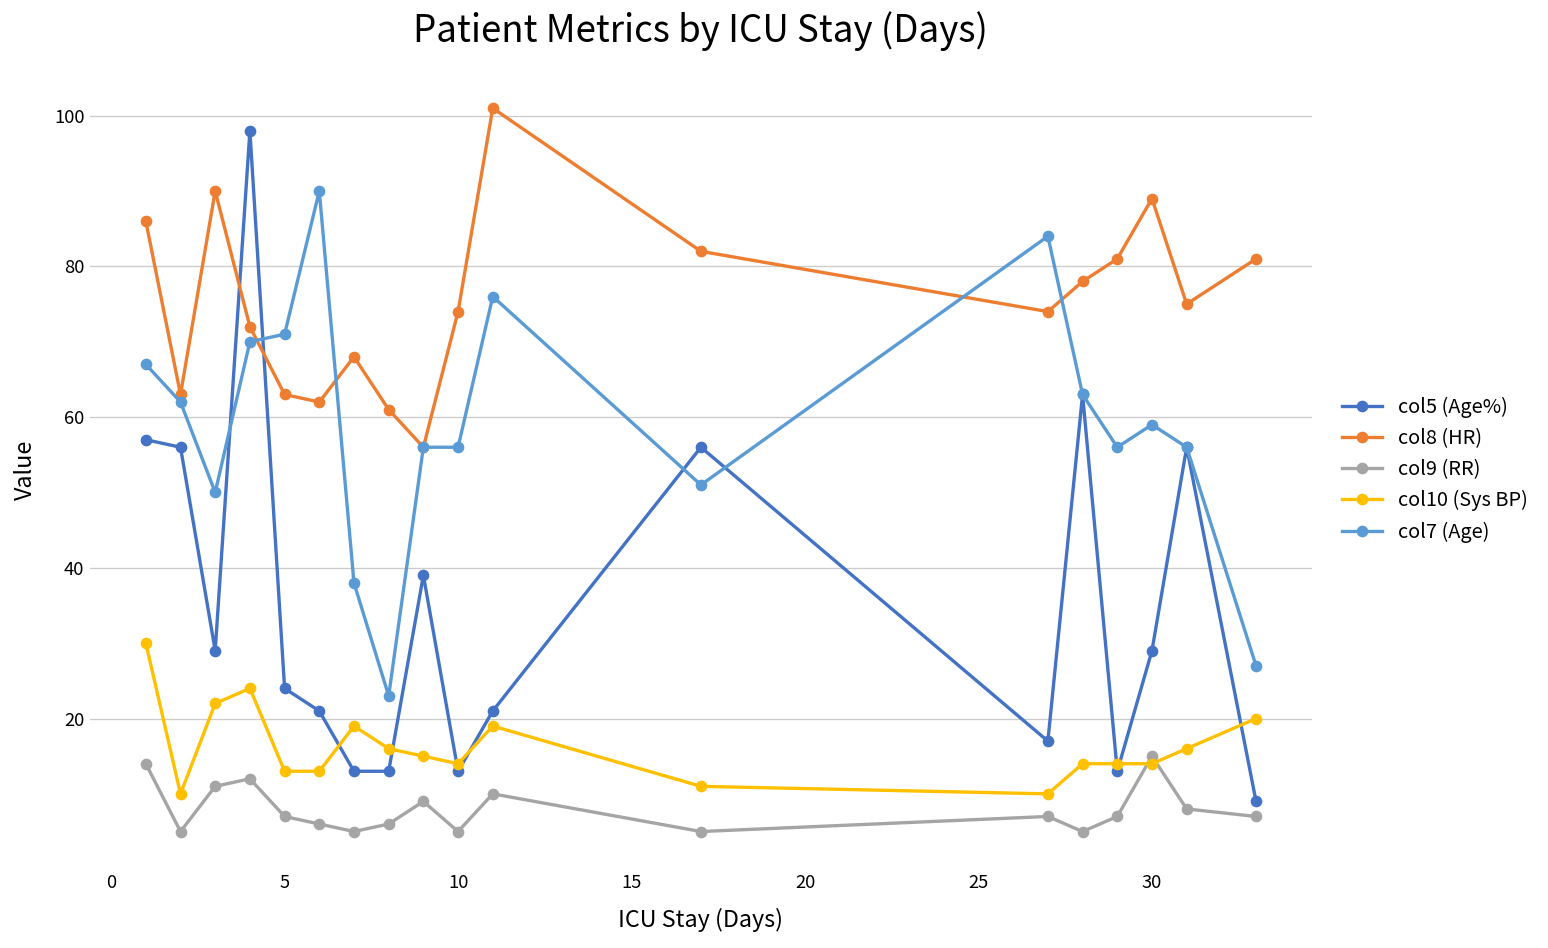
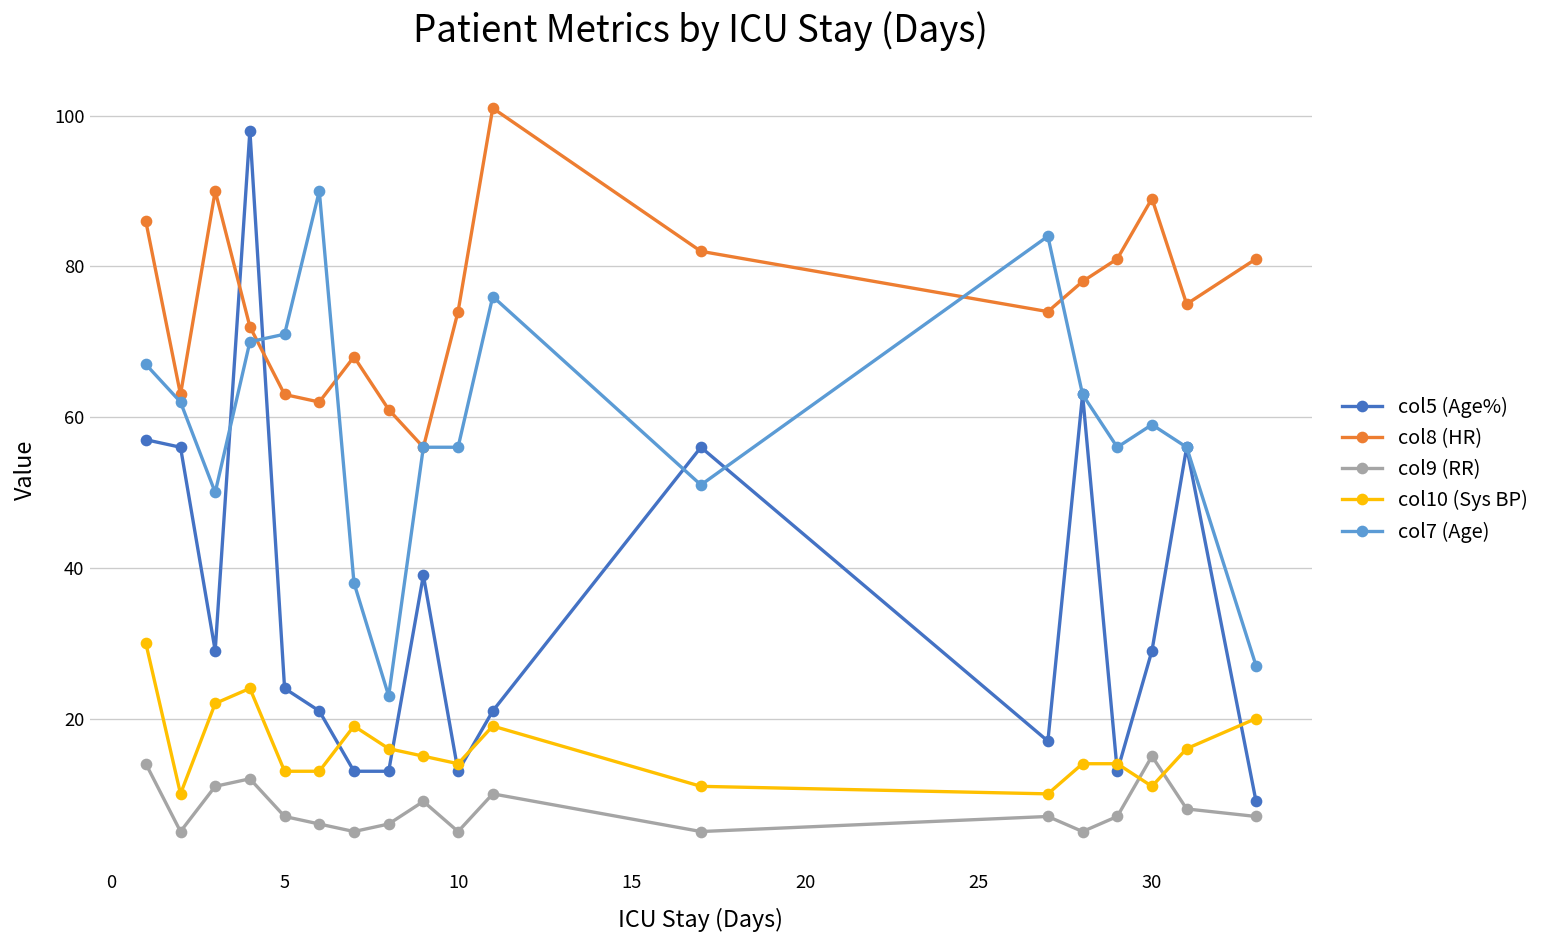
  {
    "col8 (HR)": {
      "5": 63,
      "10": 74,
      "30": 89
    },
    "col9 (RR)": {
      "5": 7,
      "10": 5,
      "30": 15
    },
    "col10 (Sys BP)": {
      "5": 13,
      "10": 14,
-     "30": 14
+     "30": 11
    }
  }
